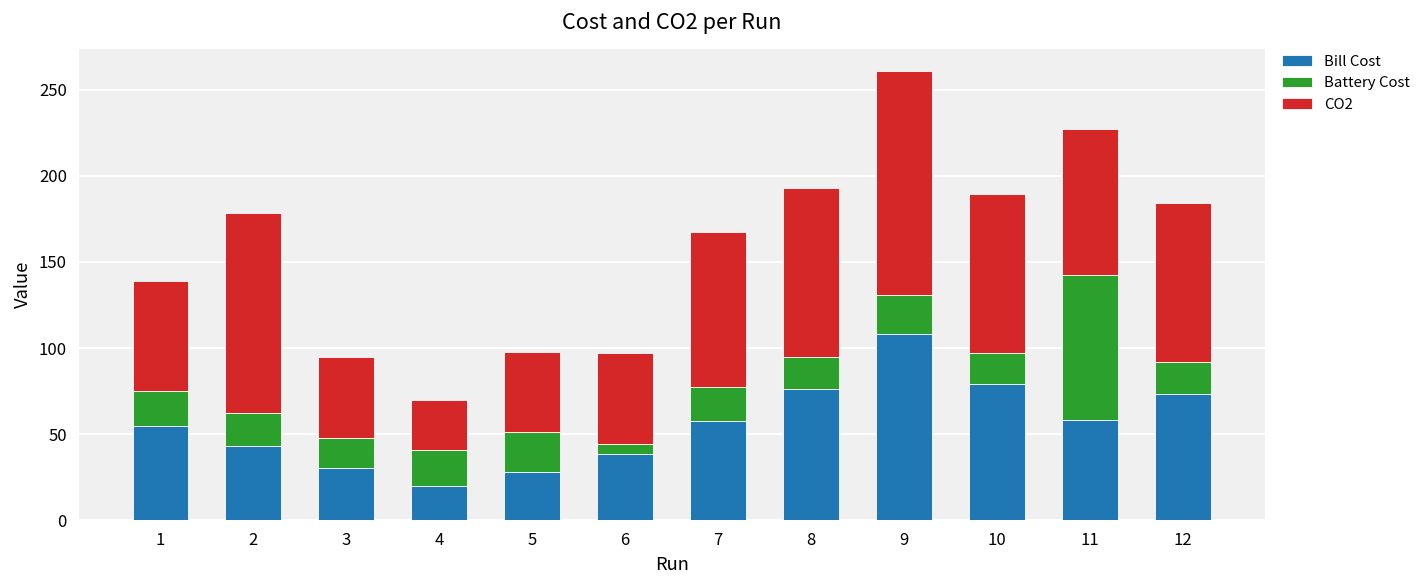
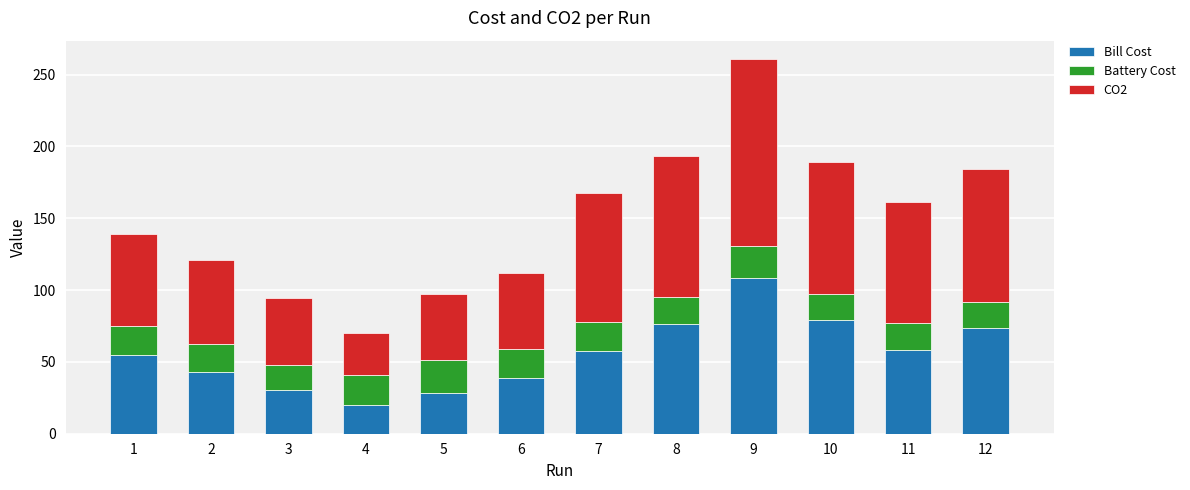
  {
    "Bill Cost": {
      "1": 55,
      "2": 43,
      "3": 30,
      "4": 20,
      "5": 28,
      "6": 39,
      "7": 58,
      "8": 76,
      "9": 108,
      "10": 79,
      "11": 58,
      "12": 74
    },
    "Battery Cost": {
      "1": 21,
      "2": 19,
      "3": 18,
      "4": 21,
      "5": 23,
-     "6": 6,
+     "6": 20,
      "7": 20,
      "8": 19,
      "9": 22,
      "10": 18,
-     "11": 85,
+     "11": 19,
      "12": 18
    },
    "CO2": {
      "1": 64,
-     "2": 116,
+     "2": 58,
      "3": 47,
      "4": 29,
      "5": 46,
      "6": 53,
      "7": 90,
      "8": 98,
      "9": 130,
      "10": 92,
      "11": 84,
      "12": 92
    }
  }
